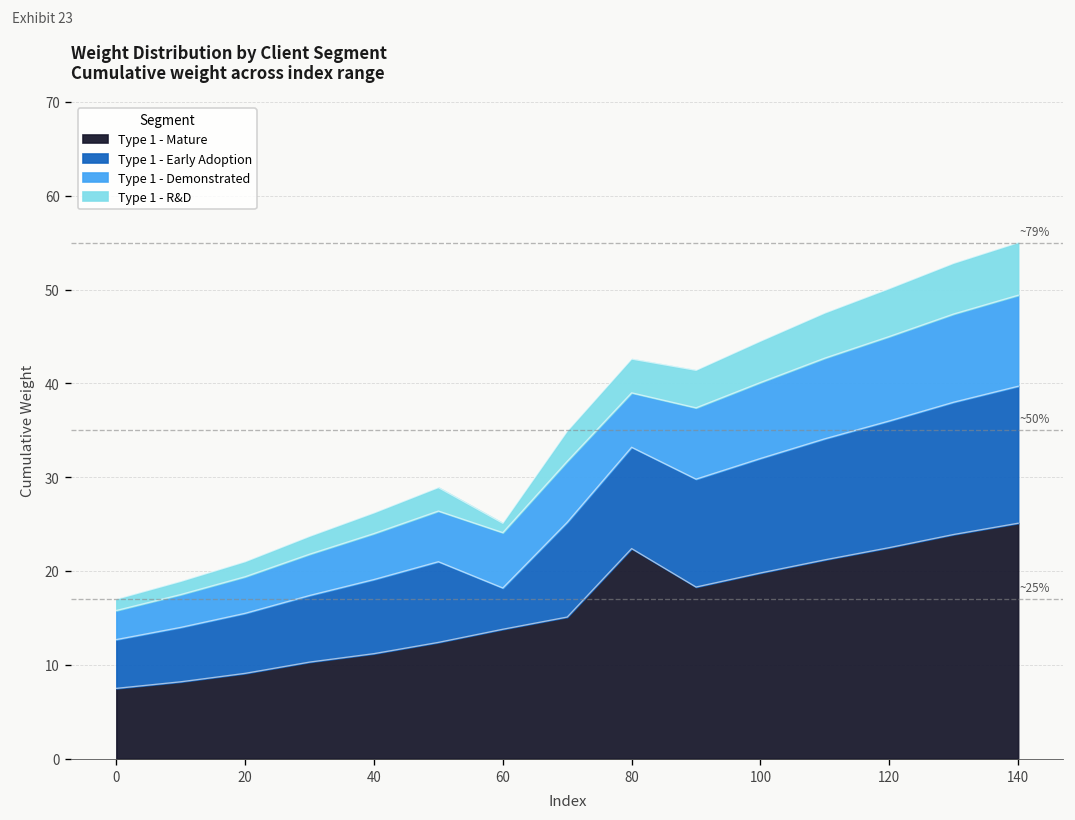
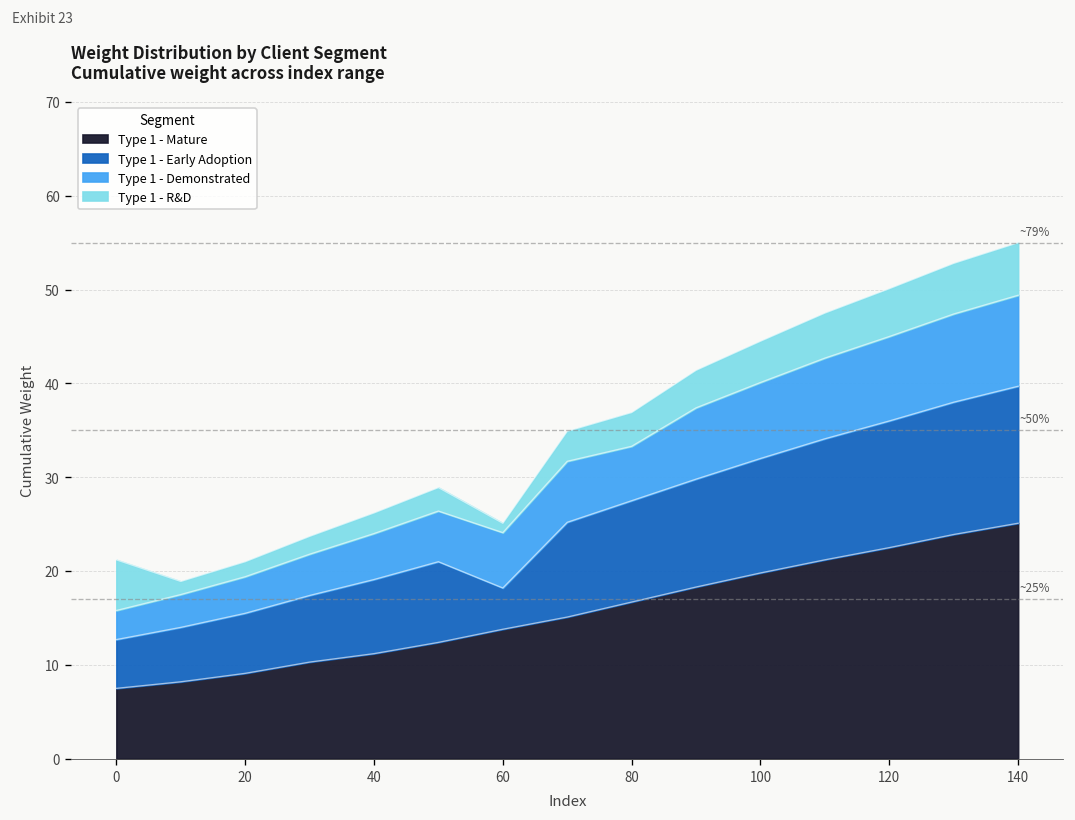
  {
    "Type 1 - Mature": {
      "0": 8,
      "20": 9,
      "40": 11,
      "60": 14,
-     "80": 22,
+     "80": 17,
      "100": 20,
      "120": 23,
      "140": 25
    },
    "Type 1 - Early Adoption": {
      "0": 5,
      "20": 6,
      "40": 8,
      "60": 4,
      "80": 11,
      "100": 12,
      "120": 14
    },
    "Type 1 - Demonstrated": {
      "0": 3,
      "20": 4,
      "40": 5,
      "60": 6,
      "80": 6,
      "100": 8,
      "120": 9,
      "140": 10
    },
    "Type 1 - R&D": {
-     "0": 1,
+     "0": 5,
      "20": 2,
      "40": 2,
      "60": 1,
      "80": 4,
      "100": 4,
      "120": 5
    }
  }
